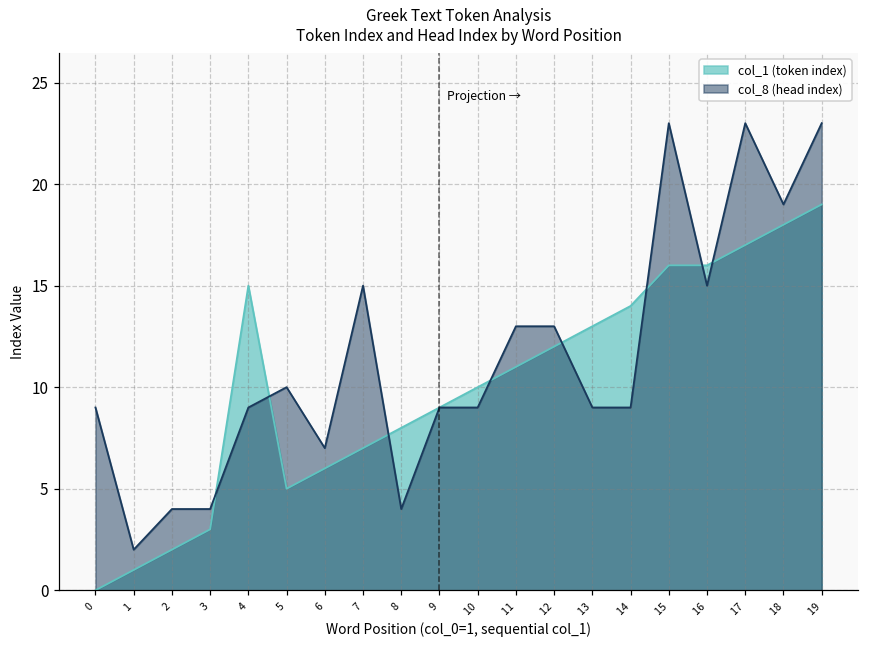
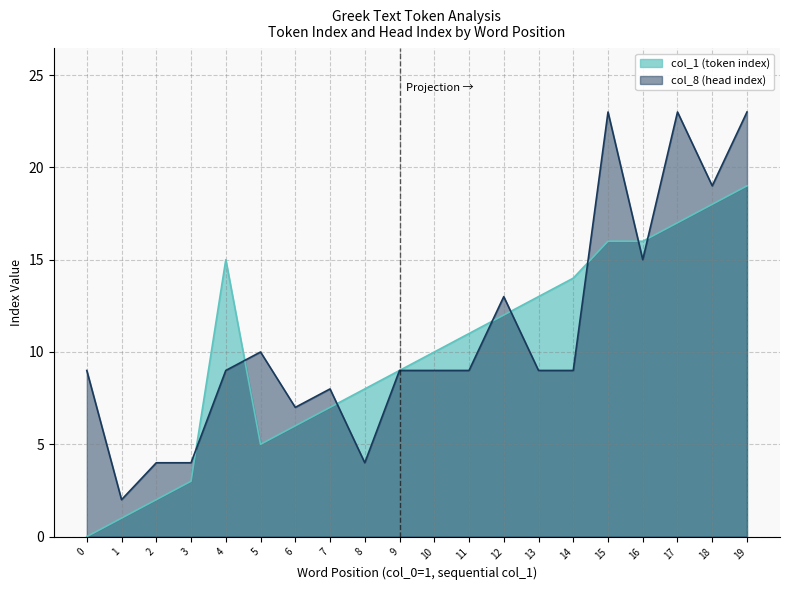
  {
    "col_1 (token index)": {
      "0": 0,
      "1": 1,
      "2": 2,
      "3": 3,
      "4": 15,
      "5": 5,
      "6": 6,
      "7": 7,
      "8": 8,
      "10": 10,
      "11": 11,
      "12": 12,
      "13": 13,
      "14": 14,
      "15": 16,
      "16": 16,
      "17": 17,
      "18": 18,
      "19": 19
    },
    "col_8 (head index)": {
      "0": 9,
      "1": 2,
      "2": 4,
      "3": 4,
      "4": 9,
      "5": 10,
      "6": 7,
-     "7": 15,
+     "7": 8,
      "8": 4,
      "10": 9,
-     "11": 13,
+     "11": 9,
      "12": 13,
      "13": 9,
      "14": 9,
      "15": 23,
      "16": 15,
      "17": 23,
      "18": 19,
      "19": 23
    }
  }
